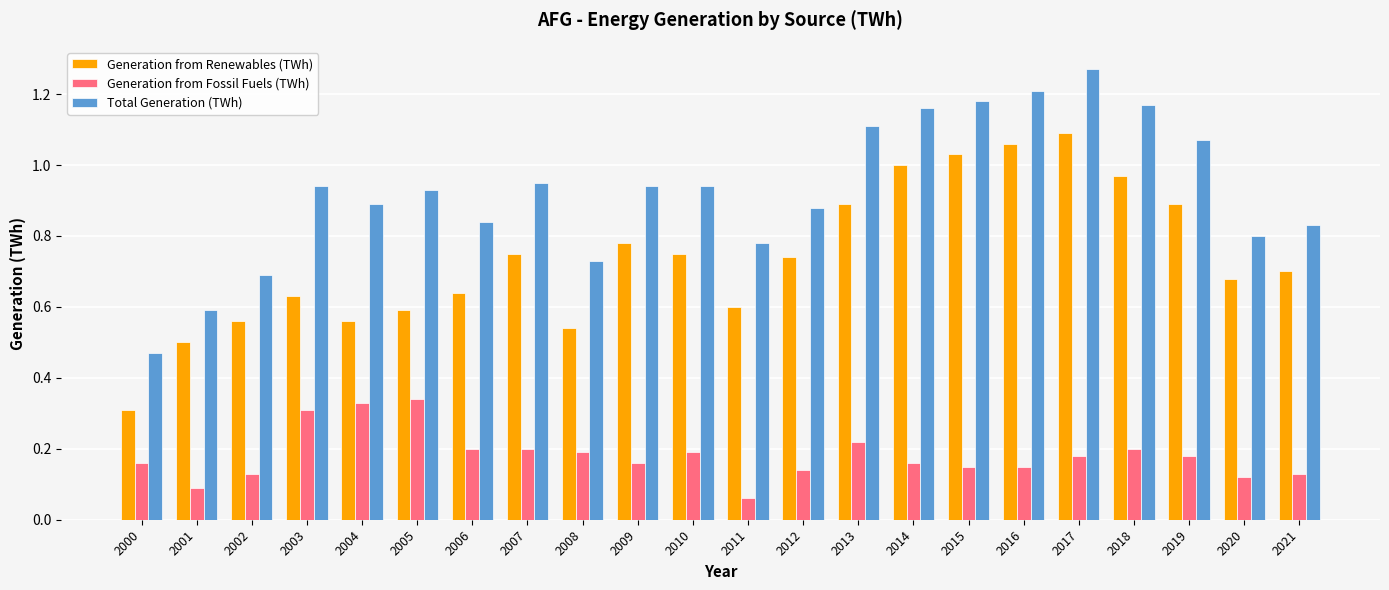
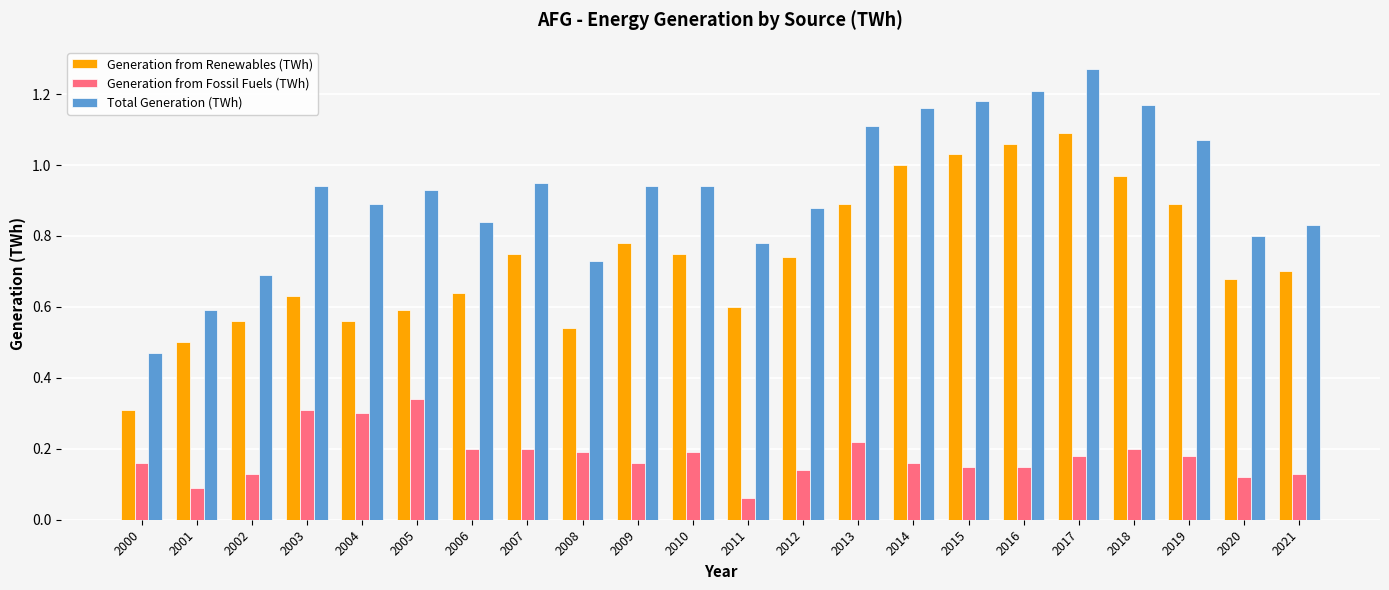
  {
    "Generation from Renewables (TWh)": {
      "2000": 0.31,
      "2001": 0.50,
      "2002": 0.56,
      "2003": 0.63,
      "2004": 0.56,
      "2005": 0.59,
      "2006": 0.64,
      "2007": 0.75,
      "2008": 0.54,
      "2009": 0.78,
      "2010": 0.75,
      "2011": 0.60,
      "2012": 0.74,
      "2013": 0.89,
      "2014": 1.00,
      "2015": 1.03,
      "2016": 1.06,
      "2017": 1.09,
      "2018": 0.97,
      "2019": 0.89,
      "2020": 0.68,
      "2021": 0.70
    },
    "Generation from Fossil Fuels (TWh)": {
      "2000": 0.16,
      "2001": 0.09,
      "2002": 0.13,
      "2003": 0.31,
-     "2004": 0.33,
+     "2004": 0.30,
      "2005": 0.34,
      "2006": 0.20,
      "2007": 0.20,
      "2008": 0.19,
      "2009": 0.16,
      "2010": 0.19,
      "2011": 0.06,
      "2012": 0.14,
      "2013": 0.22,
      "2014": 0.16,
      "2015": 0.15,
      "2016": 0.15,
      "2017": 0.18,
      "2018": 0.20,
      "2019": 0.18,
      "2020": 0.12,
      "2021": 0.13
    },
    "Total Generation (TWh)": {
      "2000": 0.47,
      "2001": 0.59,
      "2002": 0.69,
      "2003": 0.94,
      "2004": 0.89,
      "2005": 0.93,
      "2006": 0.84,
      "2007": 0.95,
      "2008": 0.73,
      "2009": 0.94,
      "2010": 0.94,
      "2011": 0.78,
      "2012": 0.88,
      "2013": 1.11,
      "2014": 1.16,
      "2015": 1.18,
      "2016": 1.21,
      "2017": 1.27,
      "2018": 1.17,
      "2019": 1.07,
      "2020": 0.80,
      "2021": 0.83
    }
  }
